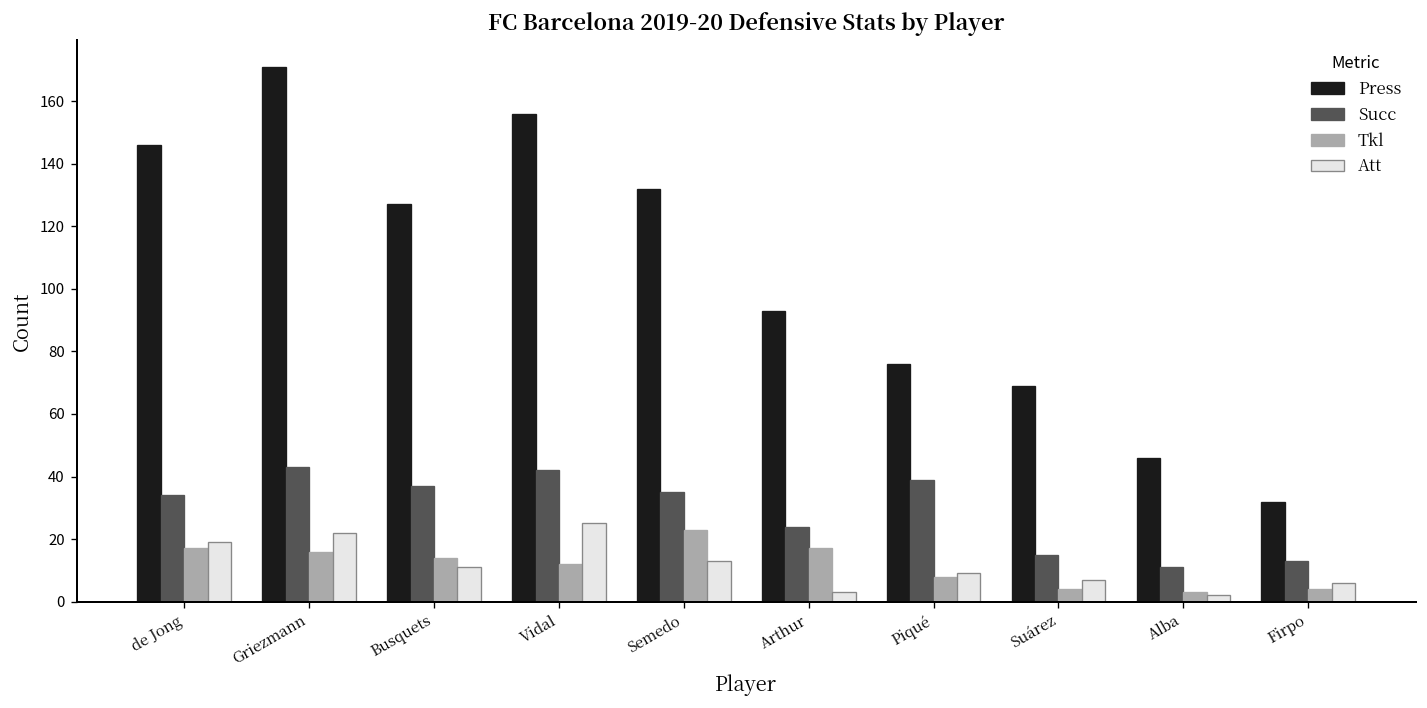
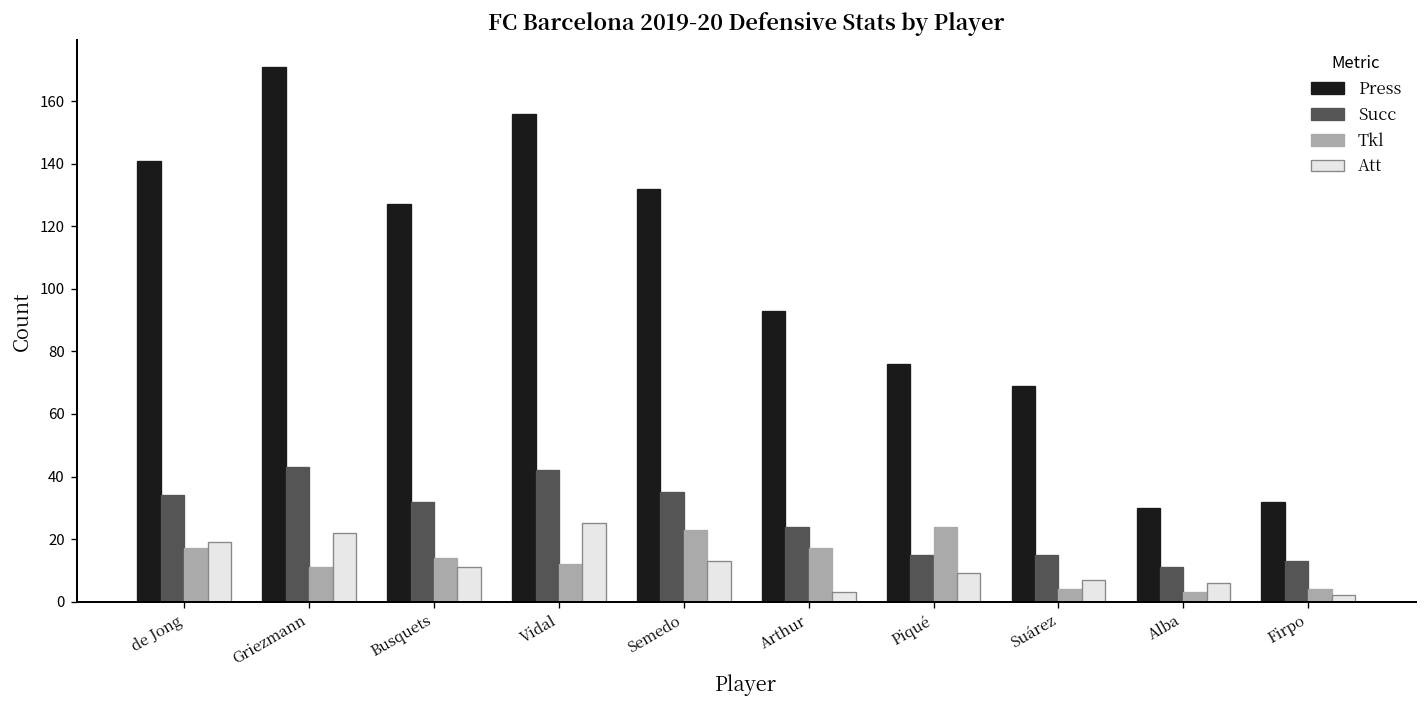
  {
    "Press": {
-     "de Jong": 146,
+     "de Jong": 141,
      "Griezmann": 171,
      "Busquets": 127,
      "Vidal": 156,
      "Semedo": 132,
      "Arthur": 93,
      "Piqué": 76,
      "Suárez": 69,
-     "Alba": 46,
+     "Alba": 30,
      "Firpo": 32
    },
    "Succ": {
      "de Jong": 34,
      "Griezmann": 43,
-     "Busquets": 37,
+     "Busquets": 32,
      "Vidal": 42,
      "Semedo": 35,
      "Arthur": 24,
-     "Piqué": 39,
+     "Piqué": 15,
      "Suárez": 15,
      "Alba": 11,
      "Firpo": 13
    },
    "Tkl": {
      "de Jong": 17,
-     "Griezmann": 16,
+     "Griezmann": 11,
      "Busquets": 14,
      "Vidal": 12,
      "Semedo": 23,
      "Arthur": 17,
-     "Piqué": 8,
+     "Piqué": 24,
      "Suárez": 4,
      "Alba": 3,
      "Firpo": 4
    },
    "Att": {
      "de Jong": 19,
      "Griezmann": 22,
      "Busquets": 11,
      "Vidal": 25,
      "Semedo": 13,
      "Arthur": 3,
      "Piqué": 9,
      "Suárez": 7,
-     "Alba": 2,
-     "Firpo": 6
+     "Alba": 6,
+     "Firpo": 2
    }
  }
